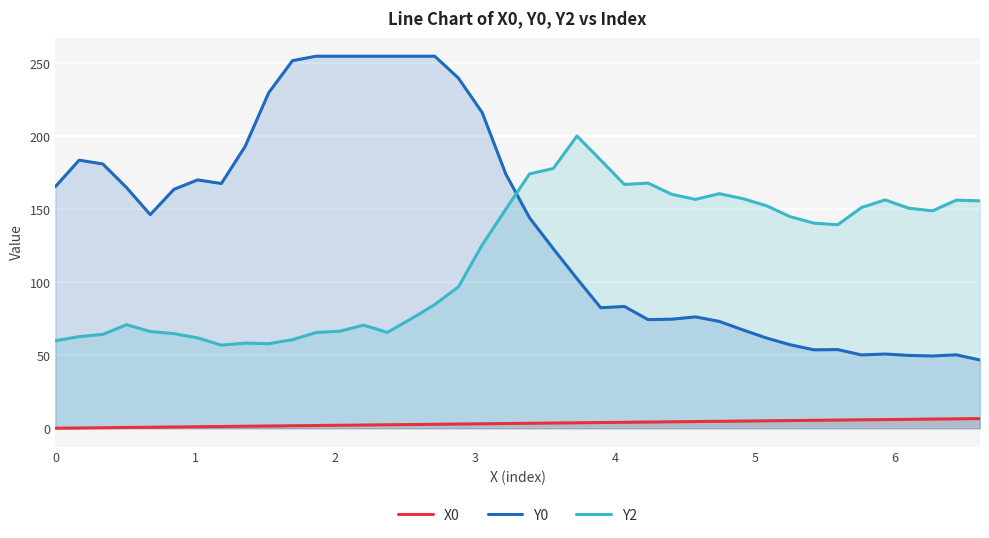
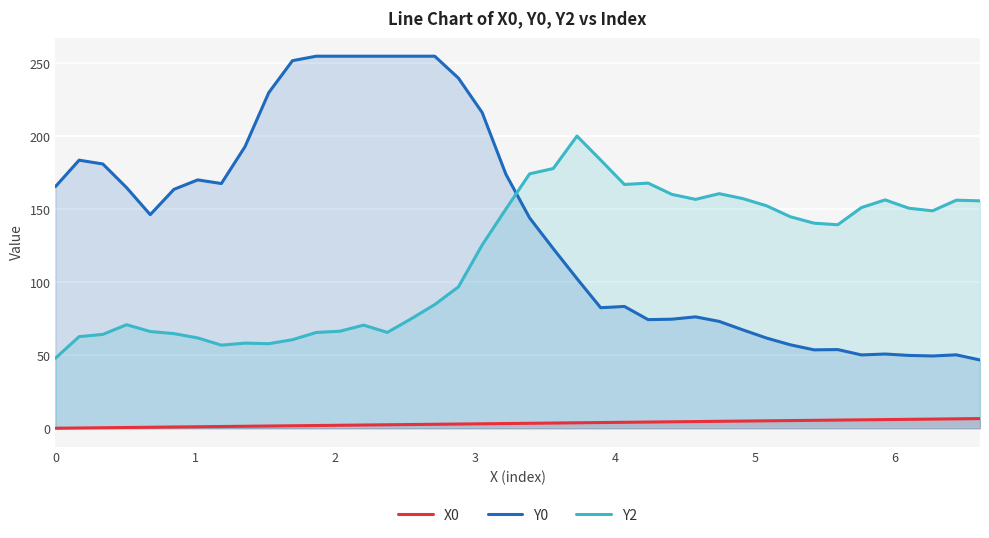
  {
    "X0": {
      "0": 0
    },
    "Y0": {
      "0": 166
    },
    "Y2": {
-     "0": 60
+     "0": 48
    }
  }
